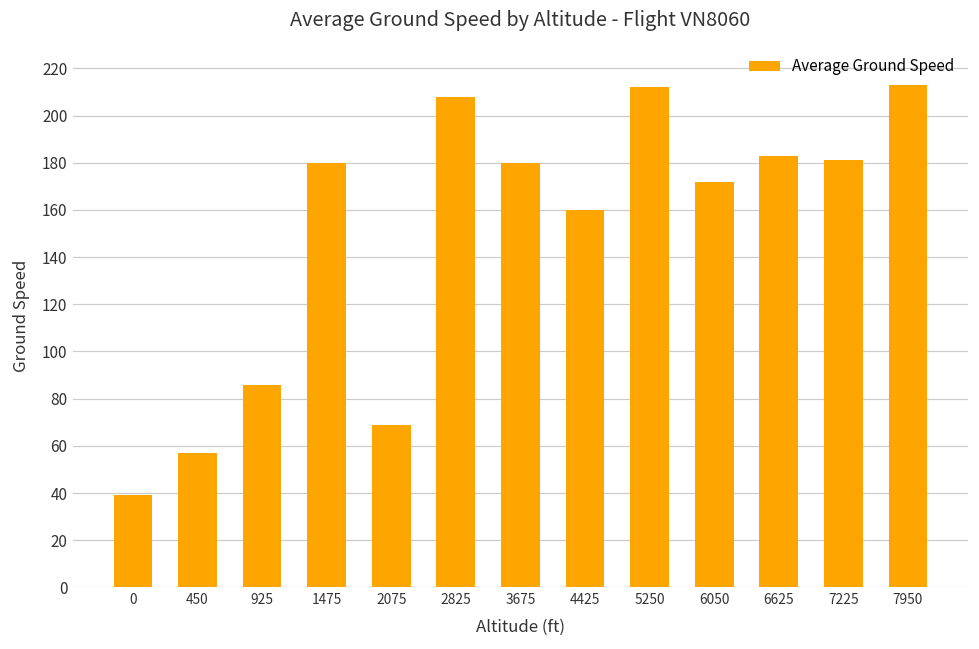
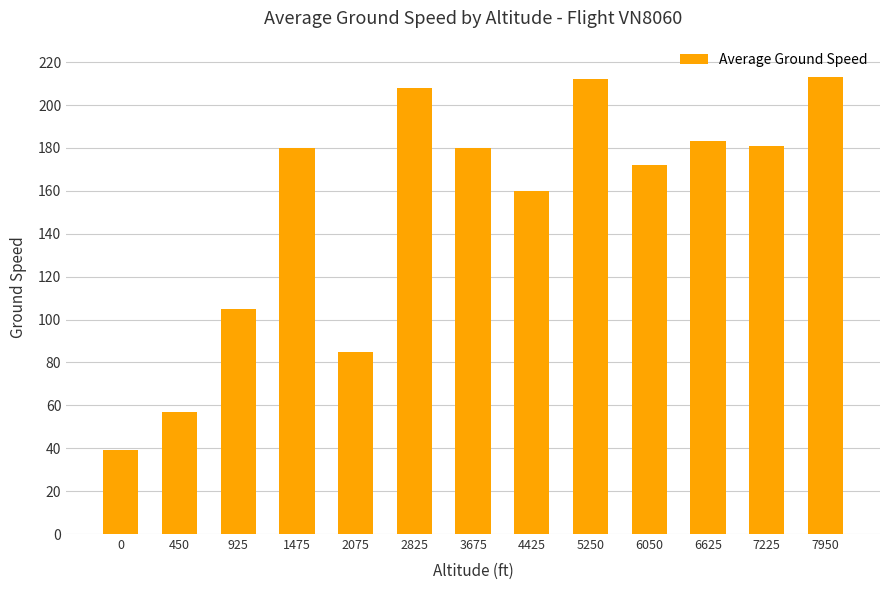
  {
    "0": 39,
    "450": 57,
-   "925": 86,
+   "925": 105,
    "1475": 180,
-   "2075": 69,
+   "2075": 85,
    "2825": 208,
    "3675": 180,
    "4425": 160,
    "5250": 212,
    "6050": 172,
    "6625": 183,
    "7225": 181,
    "7950": 213
  }
